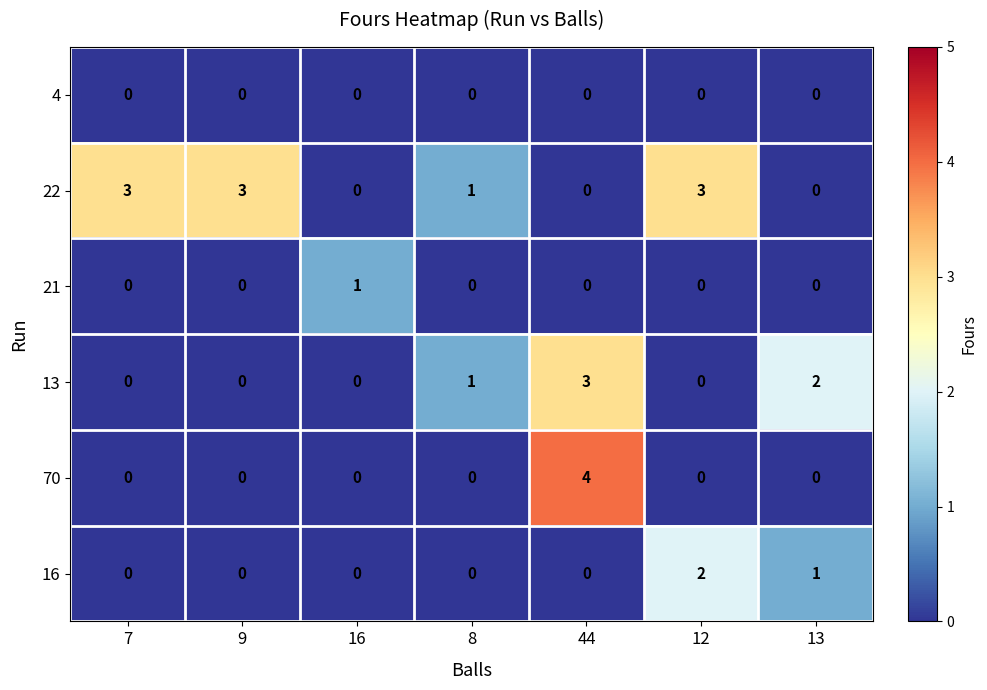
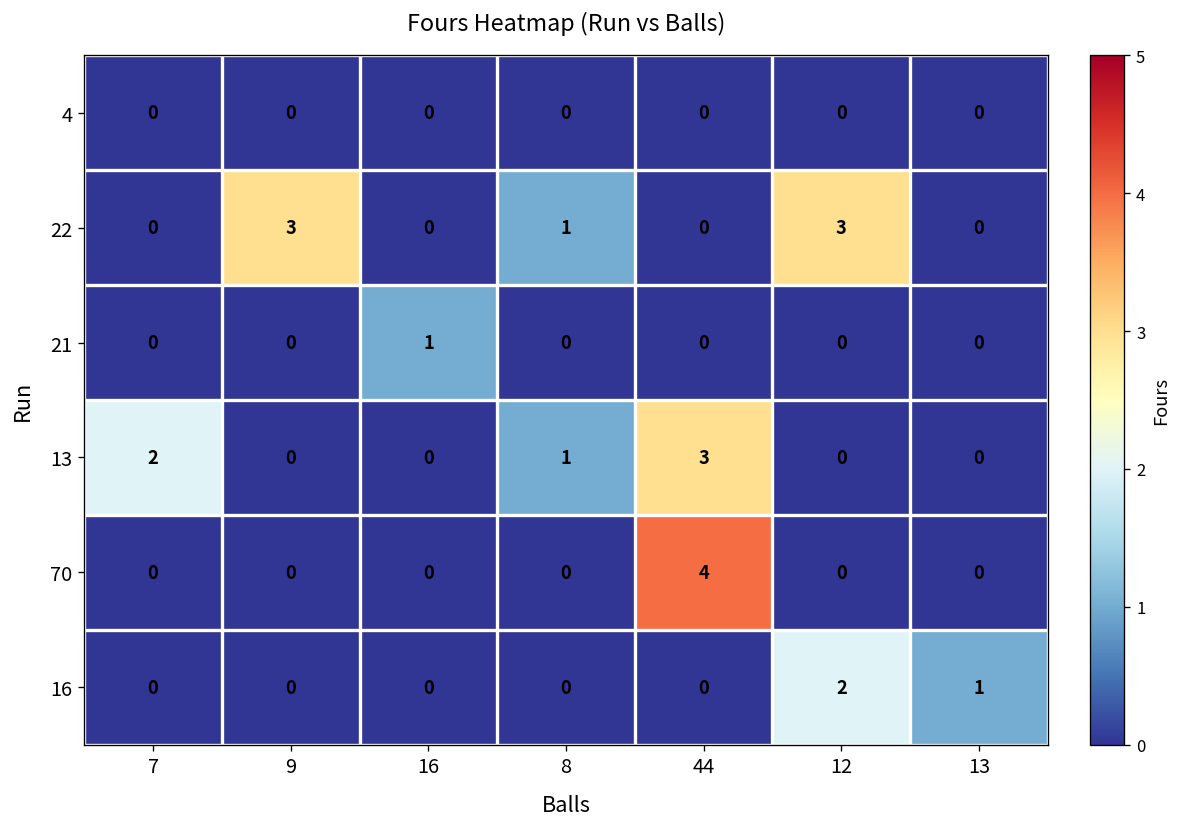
  {
    "4": {
      "7": 0,
      "9": 0,
      "16": 0,
      "8": 0,
      "44": 0,
      "12": 0,
      "13": 0
    },
    "22": {
-     "7": 3,
+     "7": 0,
      "9": 3,
      "16": 0,
      "8": 1,
      "44": 0,
      "12": 3,
      "13": 0
    },
    "21": {
      "7": 0,
      "9": 0,
      "16": 1,
      "8": 0,
      "44": 0,
      "12": 0,
      "13": 0
    },
    "13": {
-     "7": 0,
+     "7": 2,
      "9": 0,
      "16": 0,
      "8": 1,
      "44": 3,
      "12": 0,
-     "13": 2
+     "13": 0
    },
    "70": {
      "7": 0,
      "9": 0,
      "16": 0,
      "8": 0,
      "44": 4,
      "12": 0,
      "13": 0
    },
    "16": {
      "7": 0,
      "9": 0,
      "16": 0,
      "8": 0,
      "44": 0,
      "12": 2,
      "13": 1
    }
  }
